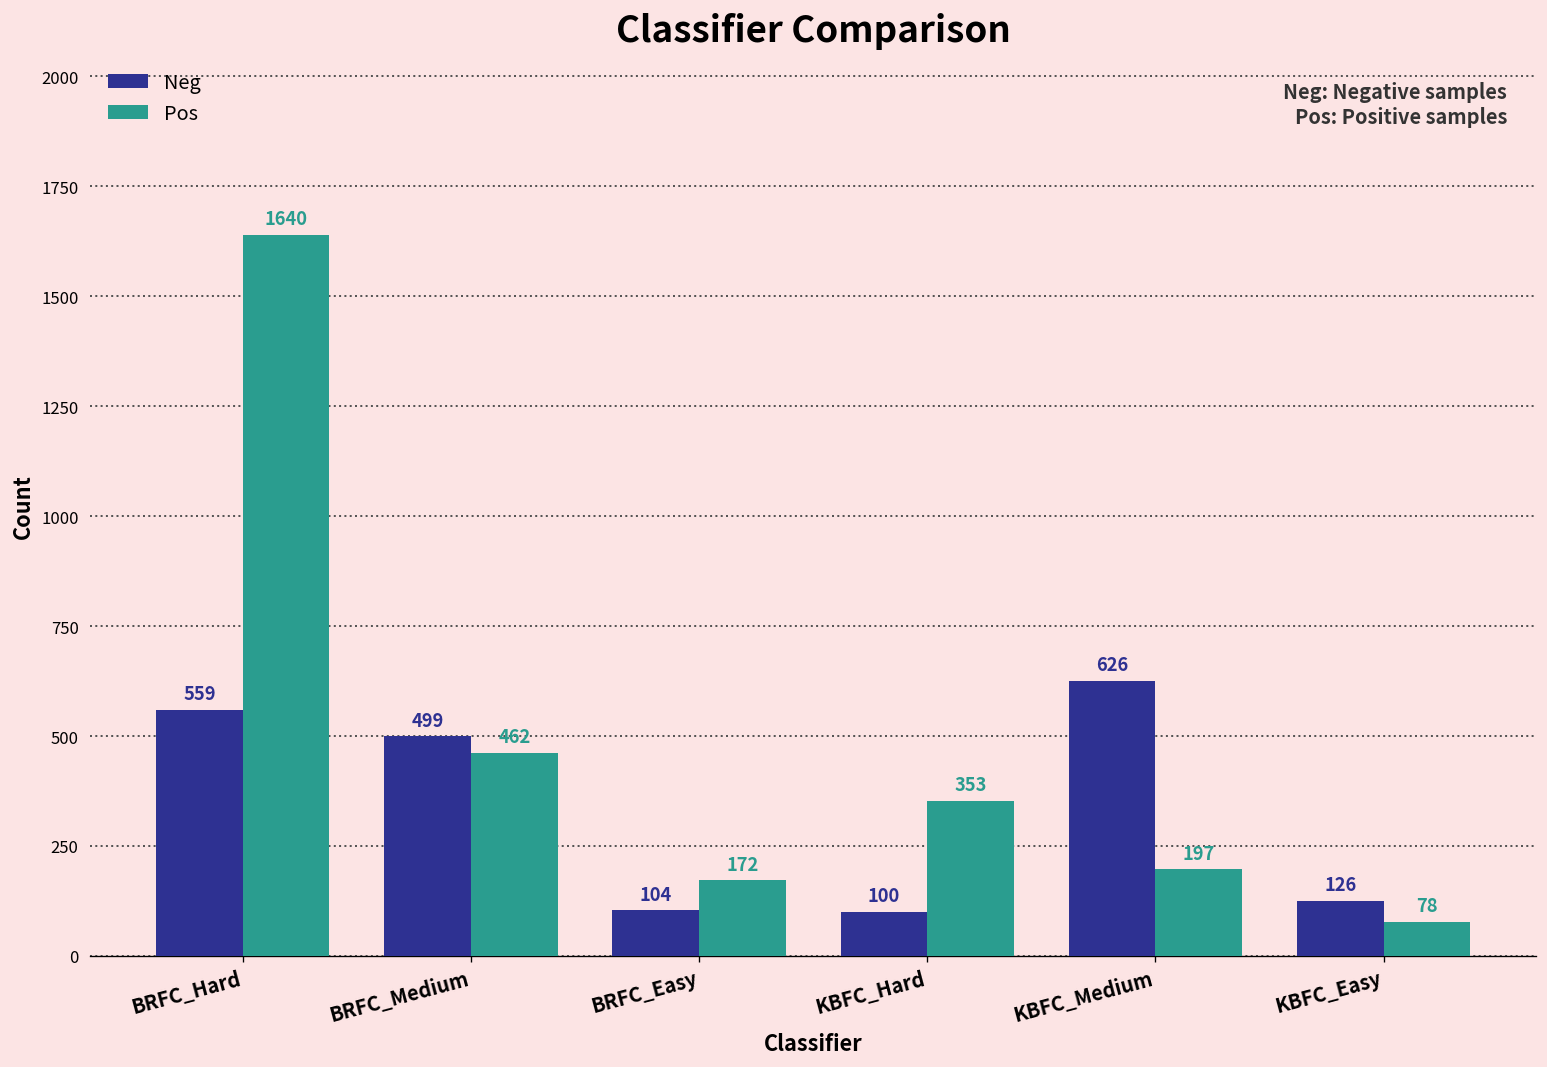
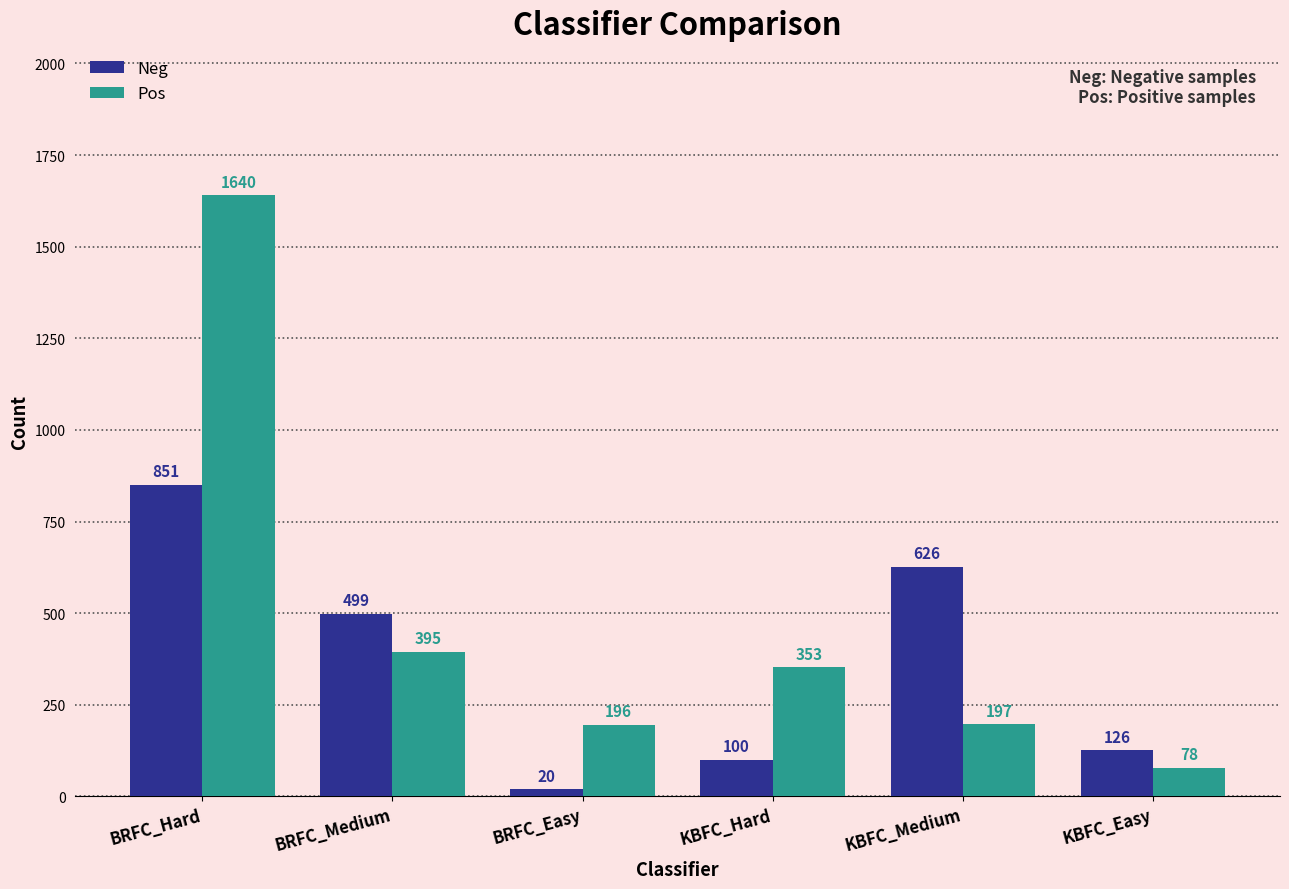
  {
    "Neg": {
-     "BRFC_Hard": 559,
+     "BRFC_Hard": 851,
      "BRFC_Medium": 499,
-     "BRFC_Easy": 104,
+     "BRFC_Easy": 20,
      "KBFC_Hard": 100,
      "KBFC_Medium": 626,
      "KBFC_Easy": 126
    },
    "Pos": {
      "BRFC_Hard": 1640,
-     "BRFC_Medium": 462,
-     "BRFC_Easy": 172,
+     "BRFC_Medium": 395,
+     "BRFC_Easy": 196,
      "KBFC_Hard": 353,
      "KBFC_Medium": 197,
      "KBFC_Easy": 78
    }
  }
